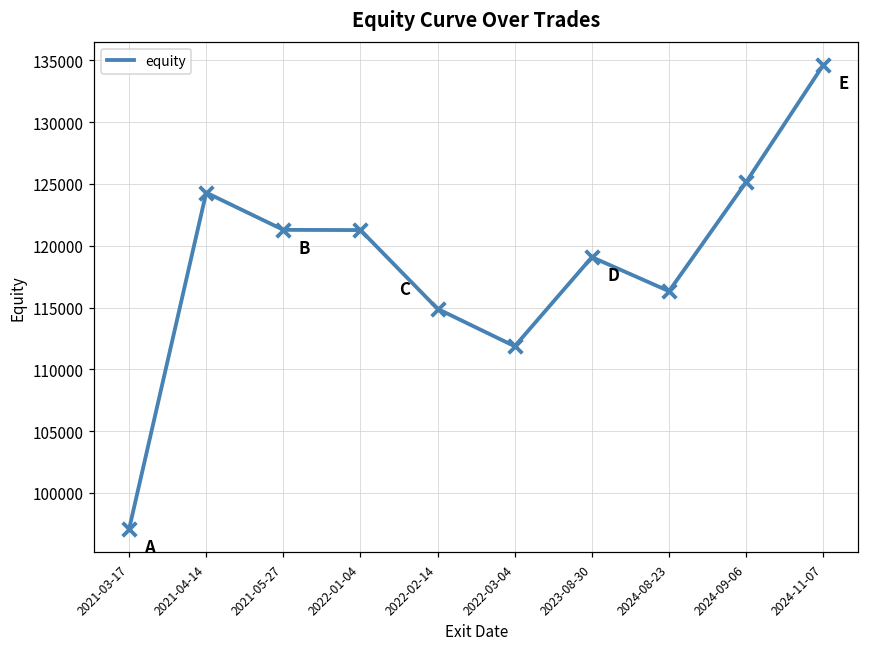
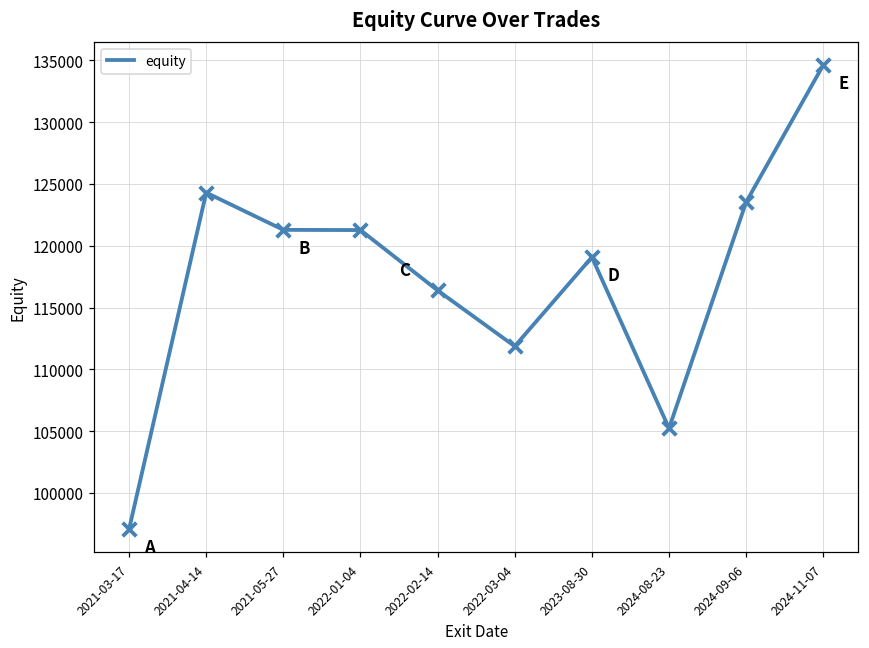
  {
    "2021-03-17": 97100,
    "2021-04-14": 124300,
    "2021-05-27": 121300,
    "2022-01-04": 121300,
-   "2022-02-14": 114900,
+   "2022-02-14": 116400,
    "2022-03-04": 111900,
    "2023-08-30": 119100,
-   "2024-08-23": 116300,
-   "2024-09-06": 125100,
+   "2024-08-23": 105200,
+   "2024-09-06": 123500,
    "2024-11-07": 134600
  }
